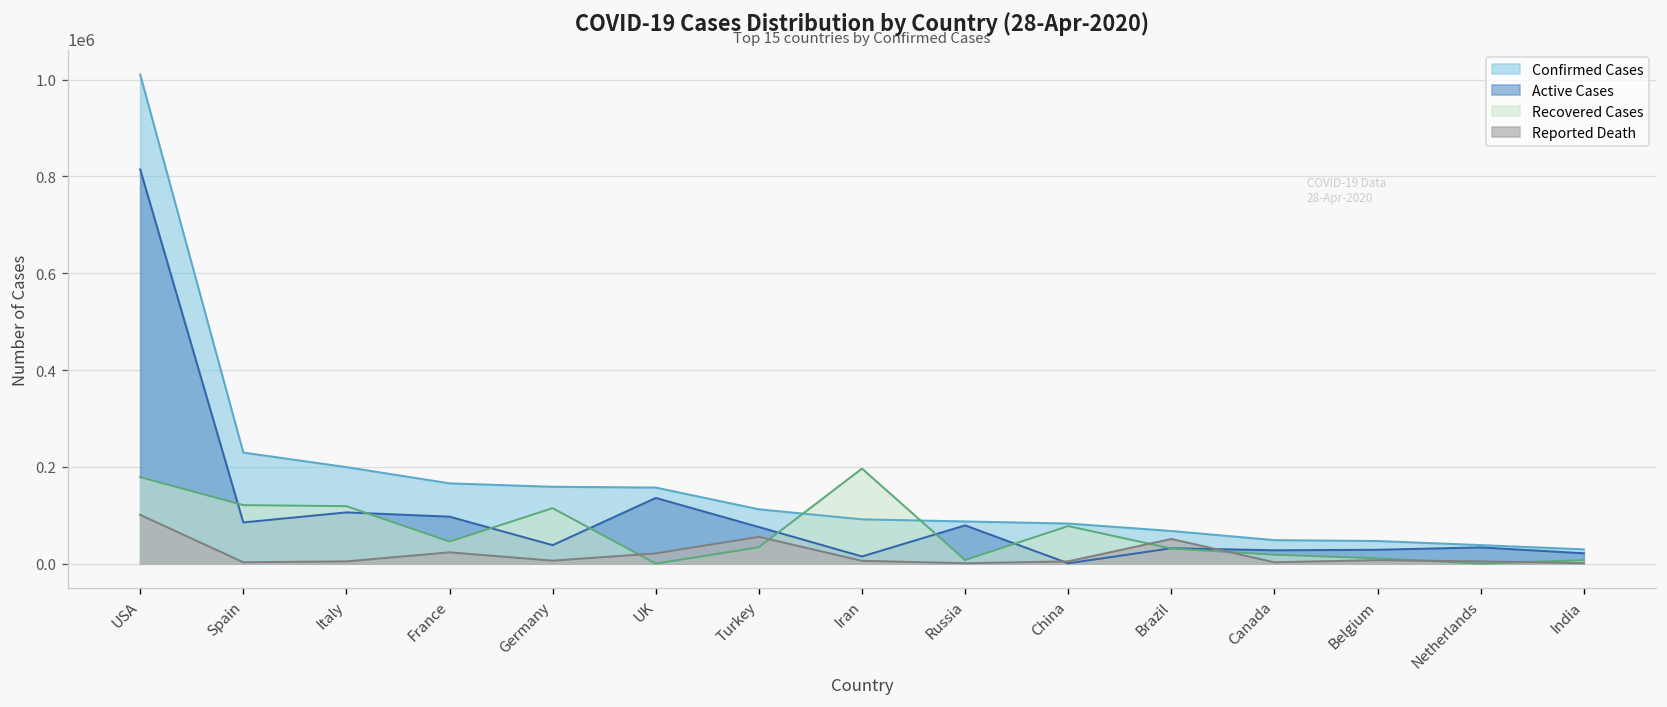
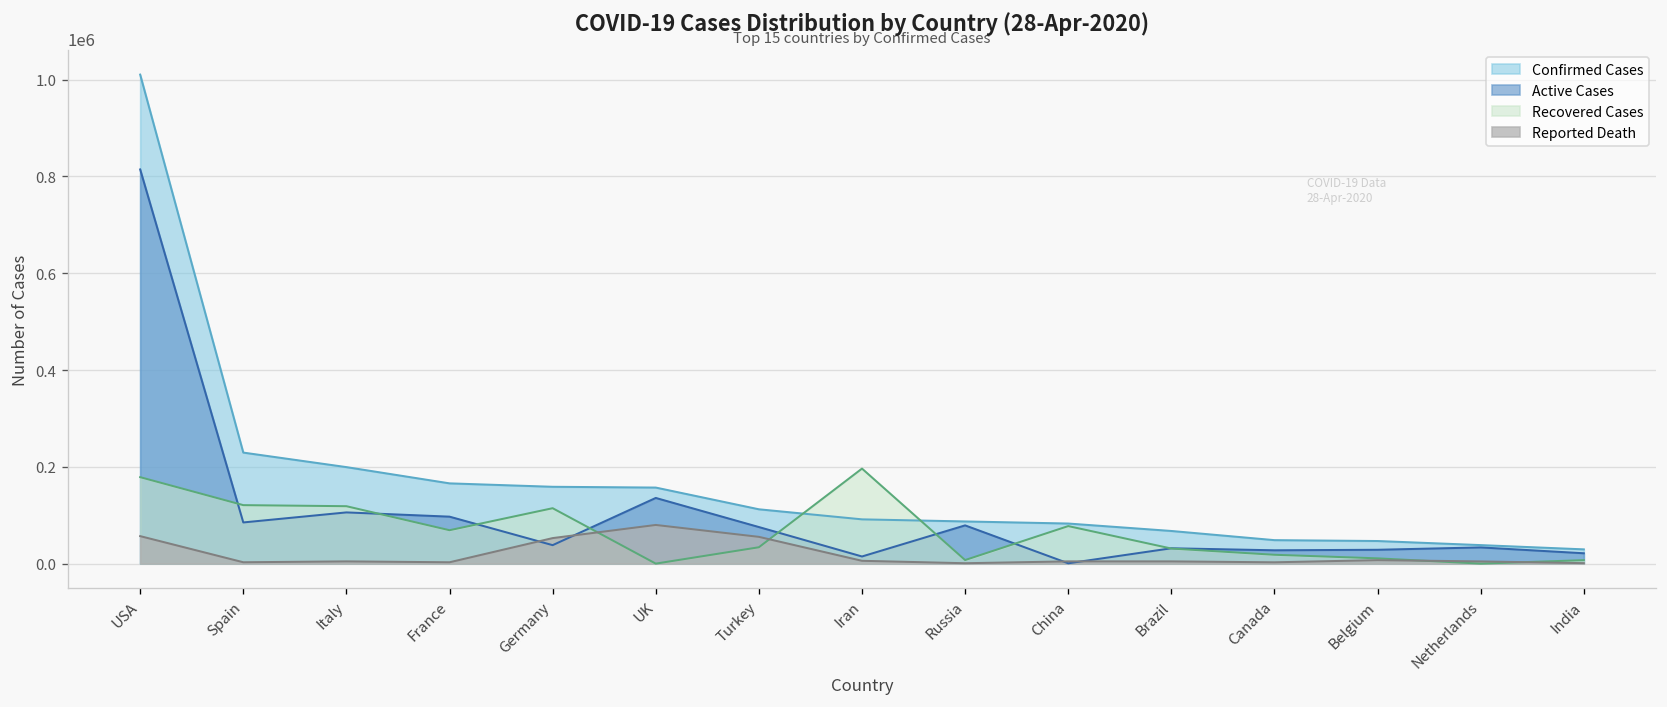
  {
    "Recovered Cases": {
      "USA": 180000,
      "Spain": 120000,
      "Italy": 120000,
-     "France": 50000,
+     "France": 70000,
      "Germany": 110000,
      "UK": 0,
      "Turkey": 30000,
      "Iran": 200000,
      "Russia": 10000,
      "Canada": 20000
    },
    "Reported Death": {
-     "USA": 100000,
+     "USA": 60000,
      "Spain": 0,
      "Italy": 0,
-     "France": 20000,
-     "Germany": 10000,
-     "UK": 20000,
+     "France": 0,
+     "Germany": 50000,
+     "UK": 80000,
      "Turkey": 60000,
      "Iran": 10000,
      "Russia": 0,
-     "Brazil": 50000,
+     "Brazil": 0,
      "Canada": 0
    }
  }
